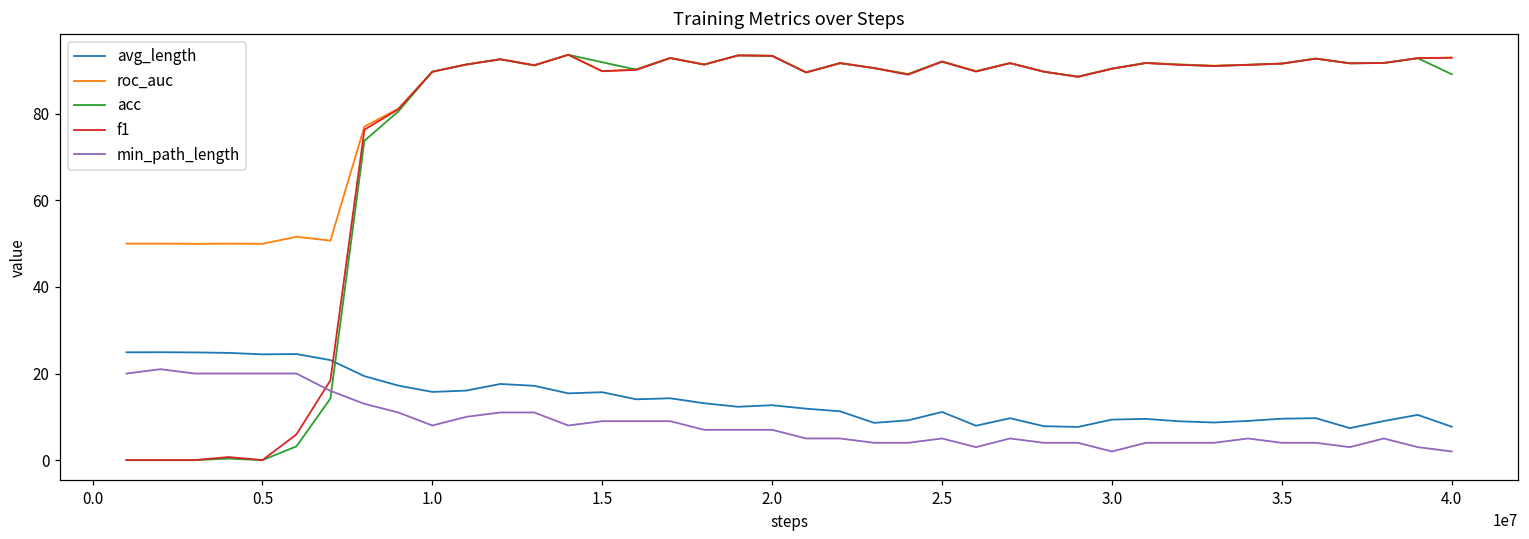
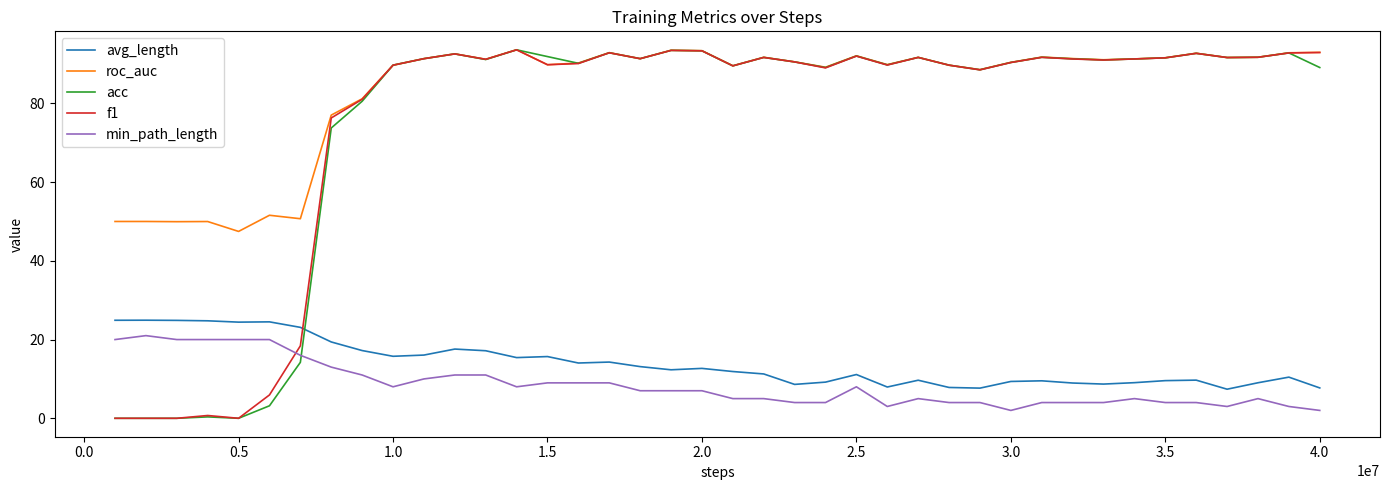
  {
    "avg_length": {
      "0.5": 24,
      "1.0": 16,
      "1.5": 16,
      "2.0": 13,
      "2.5": 11,
      "3.0": 9,
      "3.5": 10,
      "4.0": 8
    },
    "roc_auc": {
-     "0.5": 50
+     "0.5": 47
    },
    "acc": {
      "1.5": 92,
      "4.0": 89
    },
    "min_path_length": {
      "0.5": 20,
      "1.0": 8,
      "1.5": 9,
      "2.0": 7,
-     "2.5": 5,
+     "2.5": 8,
      "3.0": 2,
      "3.5": 4,
      "4.0": 2
    }
  }
